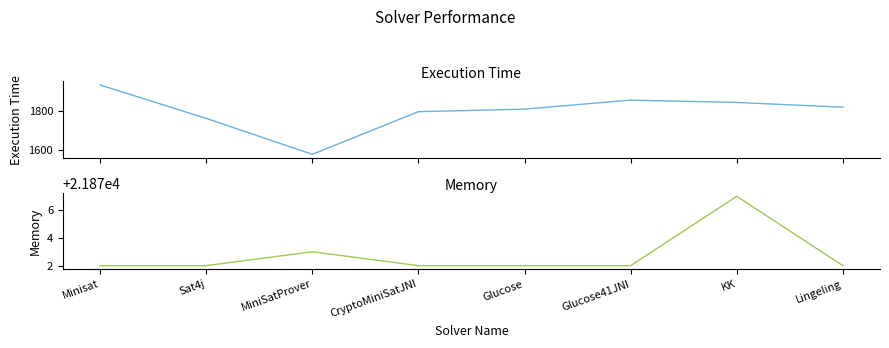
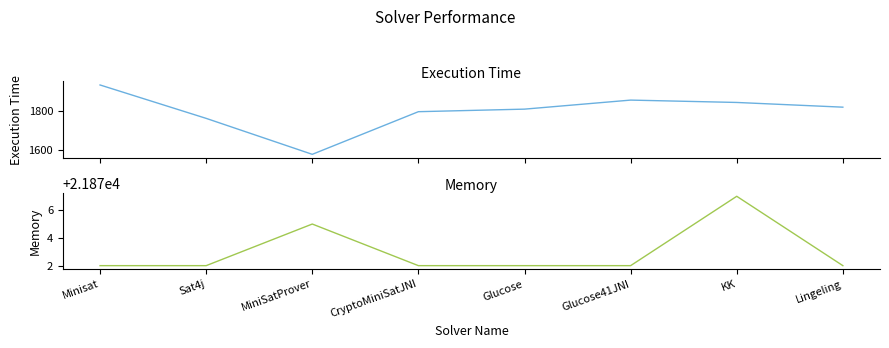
  {
    "Memory": {
      "Minisat": 21872,
      "Sat4j": 21872,
-     "MiniSatProver": 21873,
+     "MiniSatProver": 21875,
      "CryptoMiniSatJNI": 21872,
      "Glucose": 21872,
      "Glucose41JNI": 21872,
      "KK": 21877,
      "Lingeling": 21872
    }
  }
